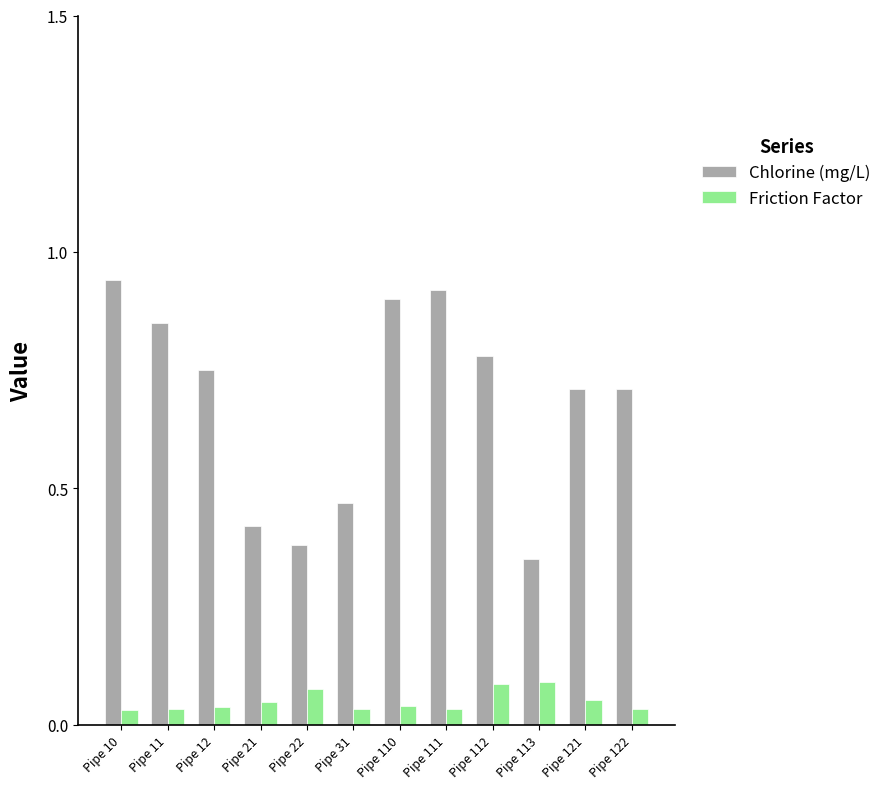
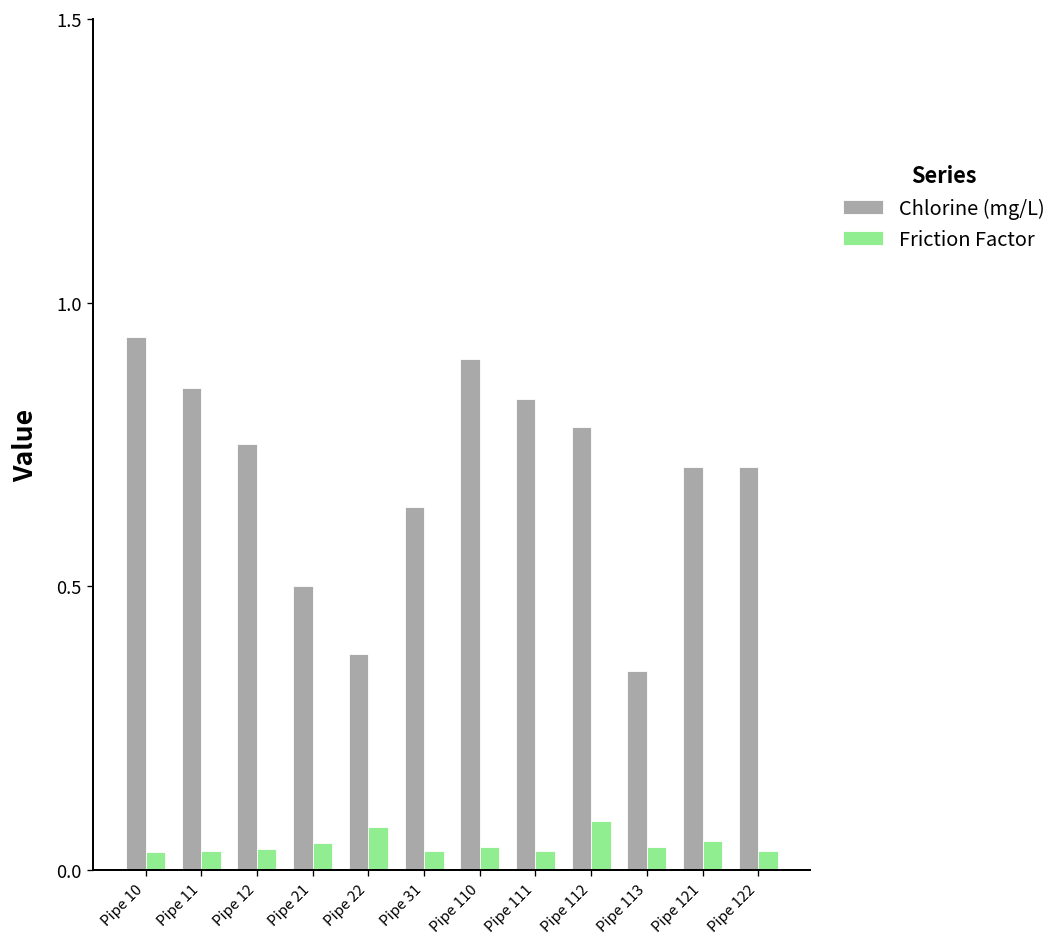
  {
    "Chlorine (mg/L)": {
      "Pipe 10": 0.94,
      "Pipe 11": 0.85,
      "Pipe 12": 0.75,
-     "Pipe 21": 0.42,
+     "Pipe 21": 0.50,
      "Pipe 22": 0.38,
-     "Pipe 31": 0.47,
+     "Pipe 31": 0.64,
      "Pipe 110": 0.90,
-     "Pipe 111": 0.92,
+     "Pipe 111": 0.83,
      "Pipe 112": 0.78,
      "Pipe 113": 0.35,
      "Pipe 121": 0.71,
      "Pipe 122": 0.71
    },
    "Friction Factor": {
      "Pipe 10": 0.03,
      "Pipe 11": 0.03,
      "Pipe 12": 0.04,
      "Pipe 21": 0.05,
      "Pipe 22": 0.08,
      "Pipe 31": 0.03,
      "Pipe 110": 0.04,
      "Pipe 111": 0.03,
      "Pipe 112": 0.09,
-     "Pipe 113": 0.09,
+     "Pipe 113": 0.04,
      "Pipe 121": 0.05,
      "Pipe 122": 0.03
    }
  }
